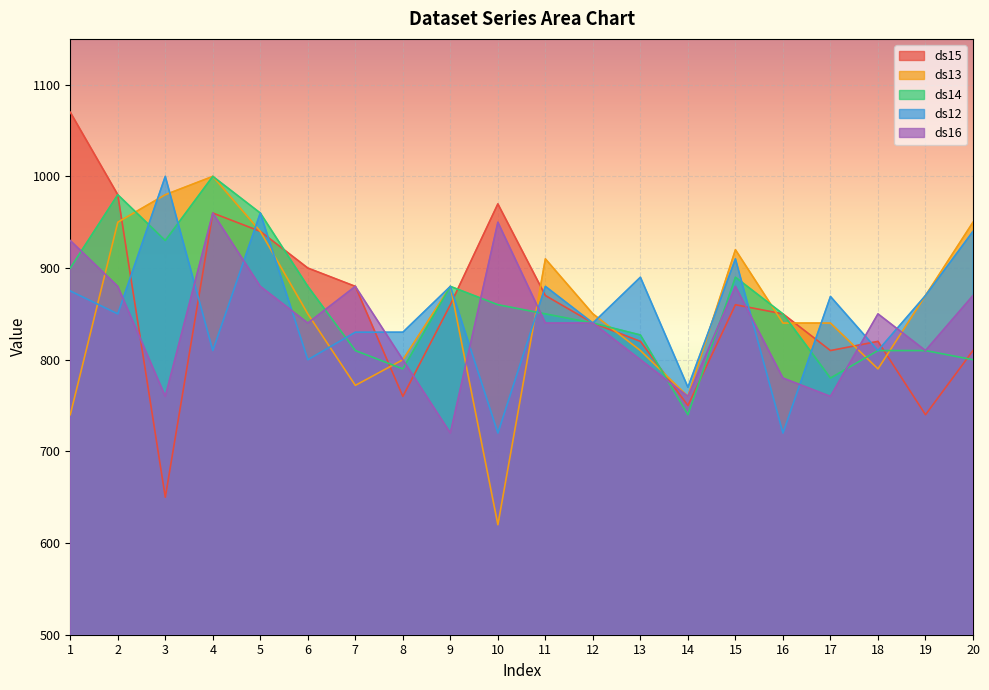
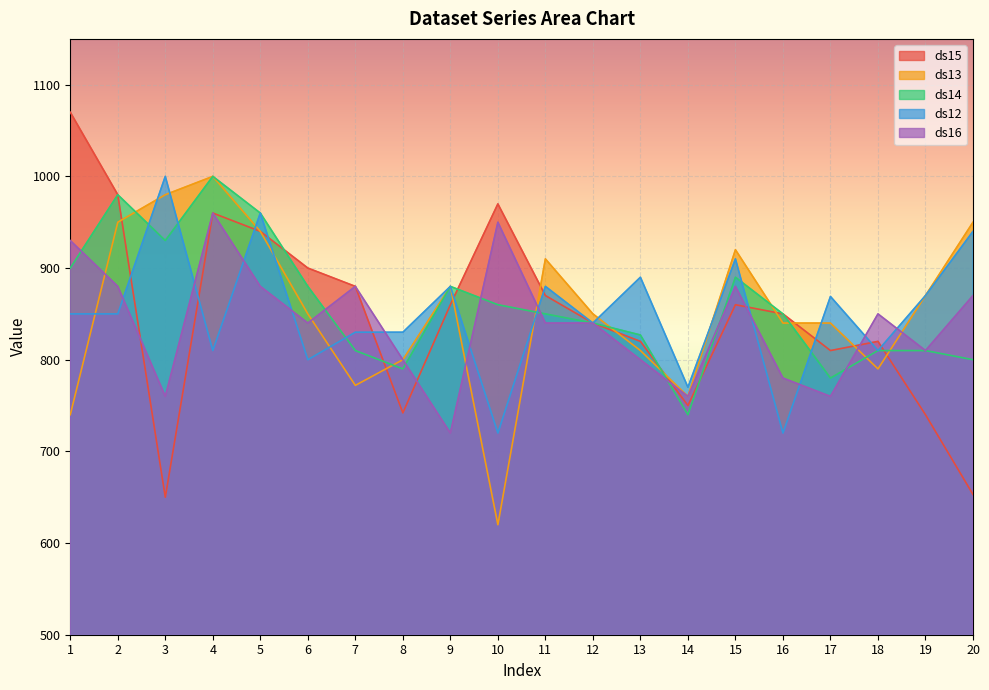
  {
    "ds15": {
      "1": 1070,
      "3": 650,
      "6": 900,
-     "8": 760,
+     "8": 740,
      "9": 860,
      "10": 970,
      "11": 870,
      "13": 820,
      "14": 750,
      "15": 860,
      "17": 810,
      "18": 820,
      "19": 740,
-     "20": 810
+     "20": 650
    },
    "ds13": {
      "1": 740,
      "2": 950,
      "3": 980,
      "6": 850,
      "7": 770,
      "10": 620,
      "11": 910,
      "12": 850,
      "13": 810,
      "15": 920,
      "16": 840,
      "17": 840,
      "18": 790,
      "20": 950
    },
    "ds14": {
      "1": 900,
      "3": 930,
      "6": 880,
      "7": 810,
      "8": 790,
      "10": 860,
      "11": 850,
      "13": 830,
      "14": 740,
      "15": 890,
      "17": 780,
      "20": 800
    },
    "ds12": {
-     "1": 880,
+     "1": 850,
      "2": 850,
      "3": 1000,
      "4": 810,
      "6": 800,
      "7": 830,
      "8": 830,
      "10": 720,
      "11": 880,
      "13": 890,
      "14": 770,
      "15": 910,
      "16": 720,
      "17": 870,
      "20": 940
    },
    "ds16": {
      "1": 930,
      "2": 880,
      "3": 760,
      "5": 880,
      "6": 840,
      "9": 720,
      "10": 950,
      "11": 840,
      "13": 800,
      "15": 880,
      "16": 780,
      "17": 760,
      "18": 850,
      "20": 870
    }
  }
